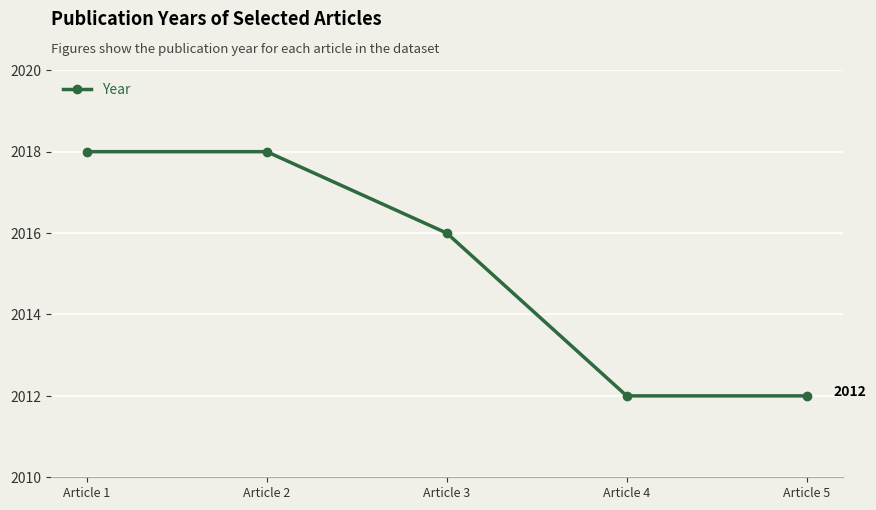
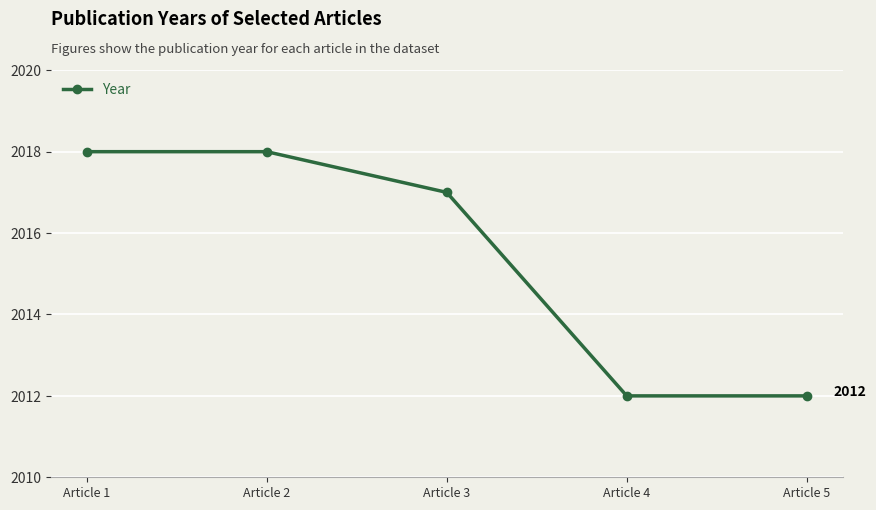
  {
    "Article 1": 2018,
    "Article 2": 2018,
-   "Article 3": 2016,
+   "Article 3": 2017,
    "Article 4": 2012,
    "Article 5": 2012
  }
